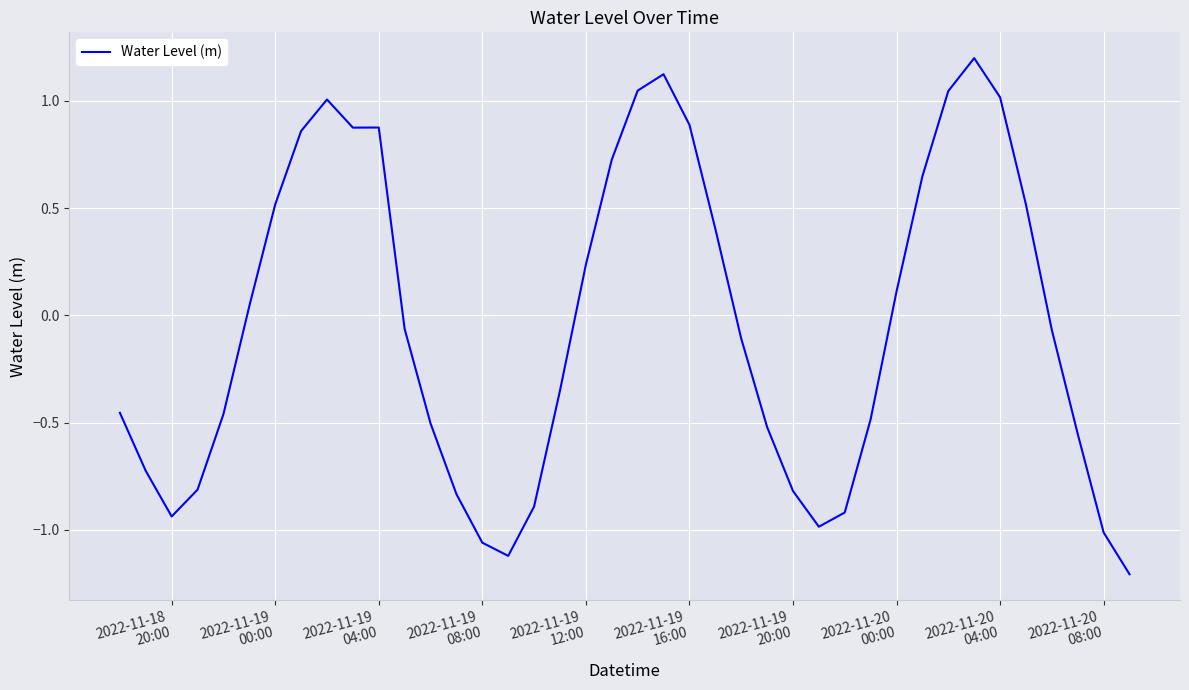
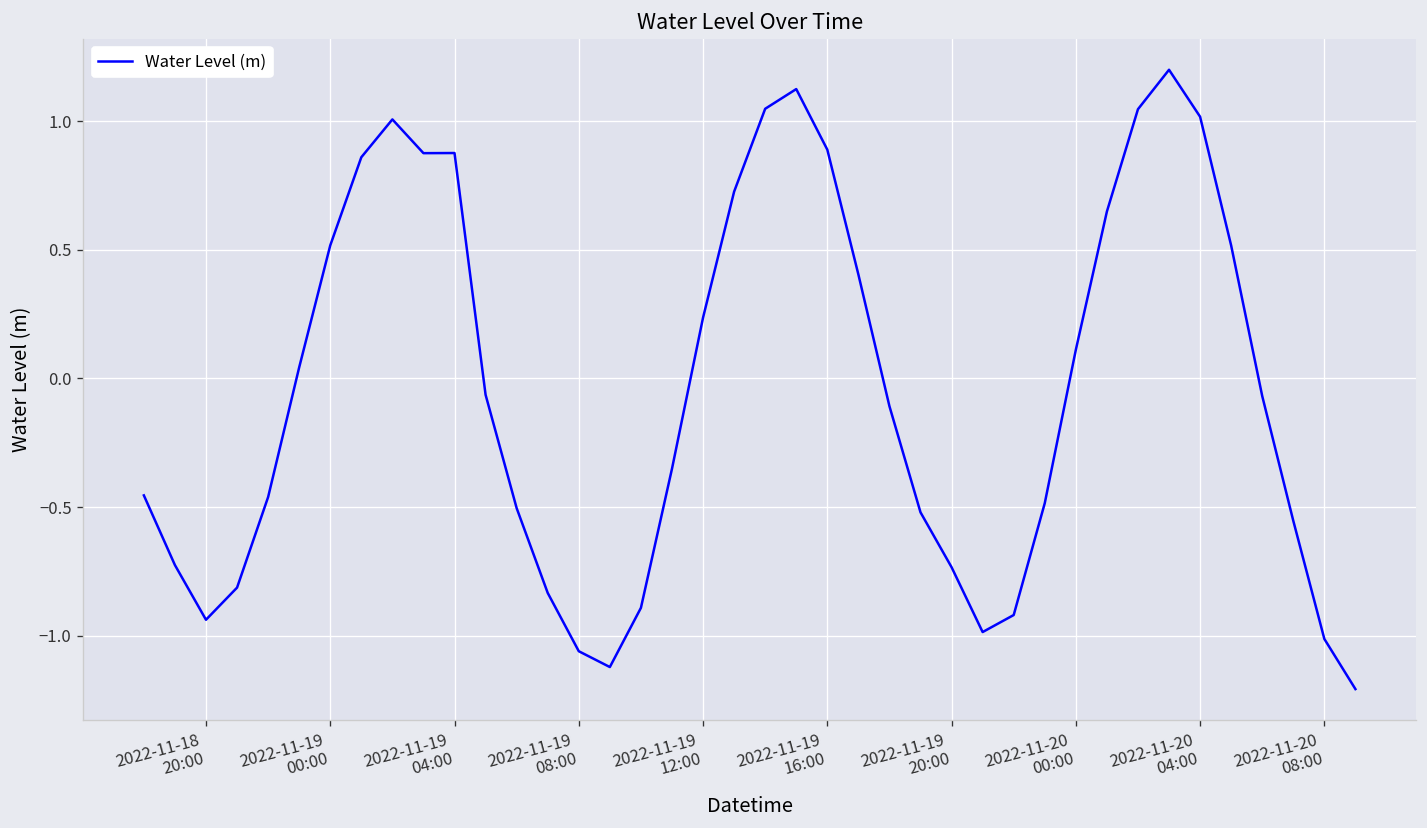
  {
    "2022-11-18 20:00": -0.94,
    "2022-11-19 00:00": 0.52,
    "2022-11-19 04:00": 0.88,
    "2022-11-19 08:00": -1.06,
    "2022-11-19 12:00": 0.24,
    "2022-11-19 16:00": 0.89,
-   "2022-11-19 20:00": -0.82,
+   "2022-11-19 20:00": -0.73,
    "2022-11-20 00:00": 0.11,
    "2022-11-20 04:00": 1.02,
    "2022-11-20 08:00": -1.01
  }
